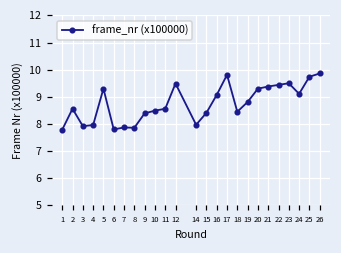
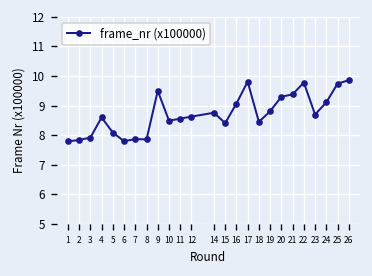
  {
    "1": 7.8,
-   "2": 8.6,
+   "2": 7.8,
    "3": 7.9,
-   "4": 8.0,
-   "5": 9.3,
+   "4": 8.6,
+   "5": 8.1,
    "6": 7.8,
    "7": 7.9,
    "8": 7.9,
-   "9": 8.4,
+   "9": 9.5,
    "10": 8.5,
    "11": 8.6,
-   "12": 9.5,
-   "14": 8.0,
+   "12": 8.6,
+   "14": 8.8,
    "15": 8.4,
    "16": 9.1,
    "17": 9.8,
    "18": 8.5,
    "19": 8.8,
    "20": 9.3,
    "21": 9.4,
-   "22": 9.4,
-   "23": 9.5,
+   "22": 9.8,
+   "23": 8.7,
    "24": 9.1,
    "25": 9.7,
    "26": 9.9
  }
